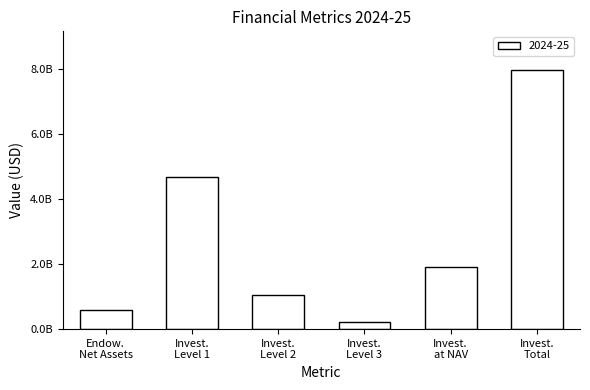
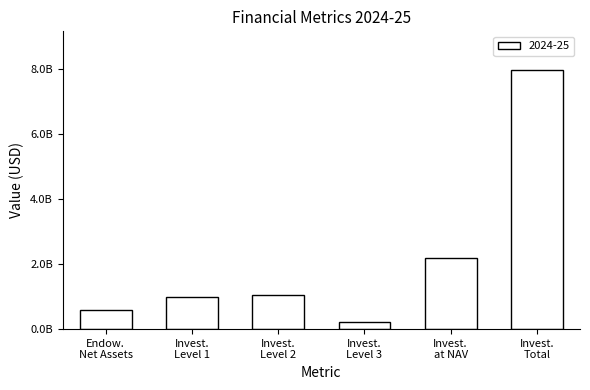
  {
    "Endow. Net Assets": 600000000,
-   "Invest. Level 1": 4700000000,
+   "Invest. Level 1": 1000000000,
    "Invest. Level 2": 1100000000,
    "Invest. Level 3": 200000000,
-   "Invest. at NAV": 1900000000,
+   "Invest. at NAV": 2200000000,
    "Invest. Total": 8000000000
  }
